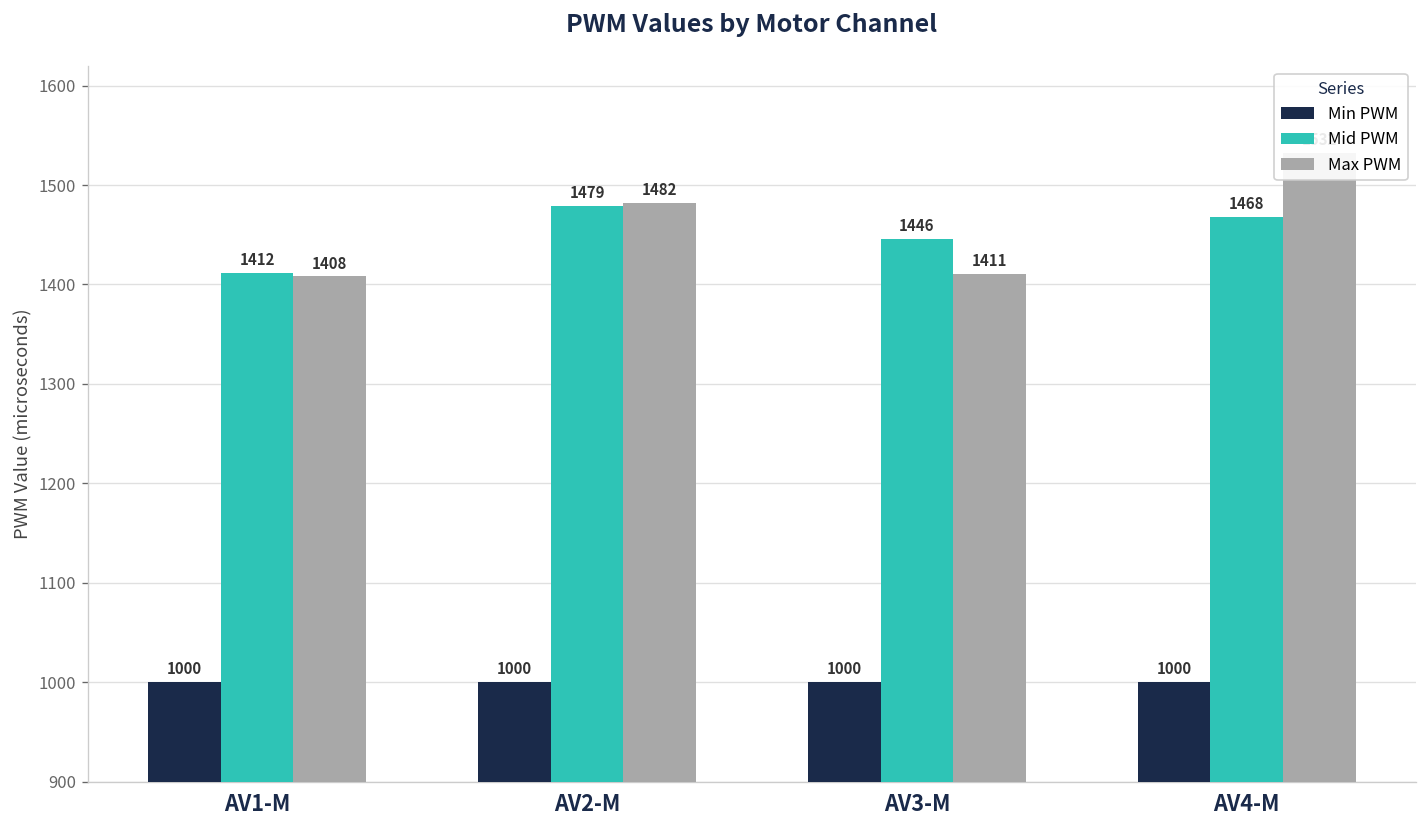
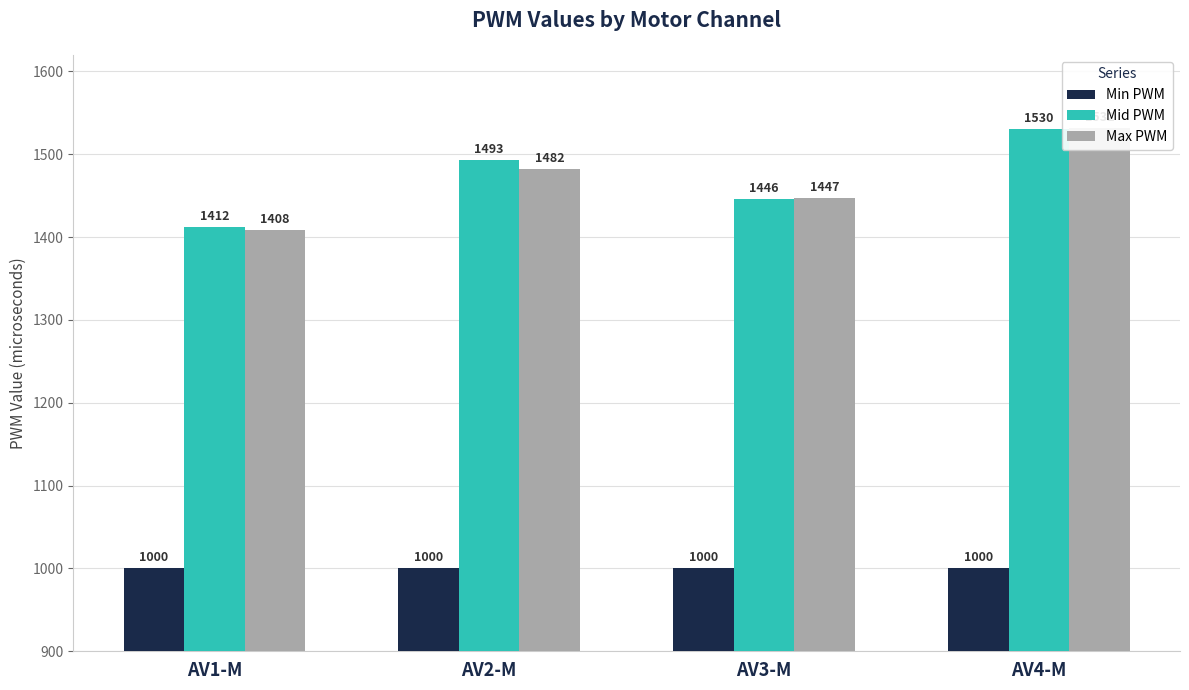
  {
    "Min PWM": {
      "AV1-M": 1000,
      "AV2-M": 1000,
      "AV3-M": 1000,
      "AV4-M": 1000
    },
    "Mid PWM": {
      "AV1-M": 1412,
-     "AV2-M": 1479,
+     "AV2-M": 1493,
      "AV3-M": 1446,
-     "AV4-M": 1468
+     "AV4-M": 1530
    },
    "Max PWM": {
      "AV1-M": 1408,
      "AV2-M": 1482,
-     "AV3-M": 1411
+     "AV3-M": 1447
    }
  }
